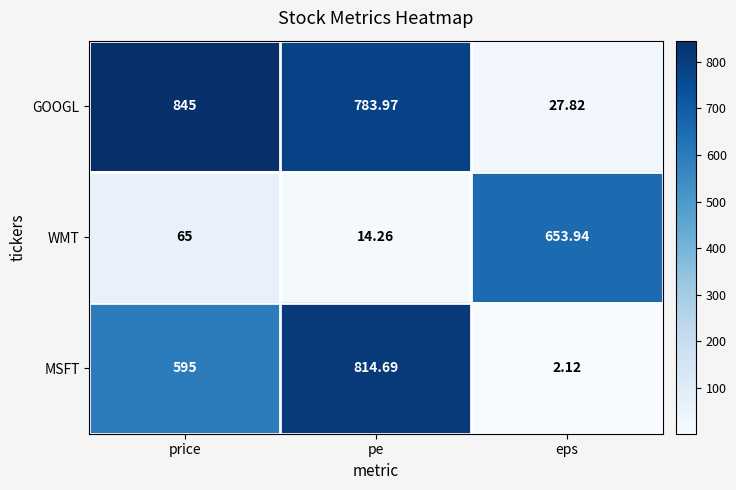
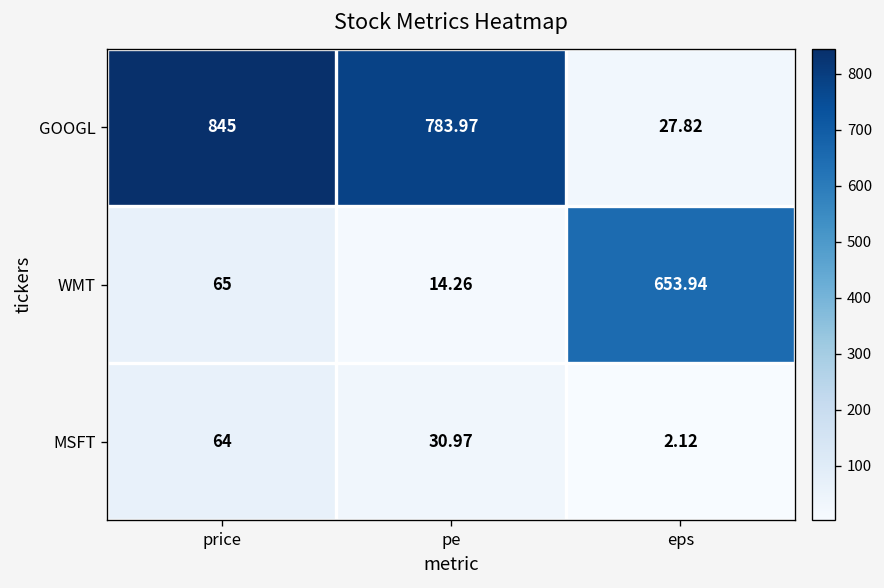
  {
    "GOOGL": {
      "price": 845,
      "pe": 783.97,
      "eps": 27.82
    },
    "WMT": {
      "price": 65,
      "pe": 14.26,
      "eps": 653.94
    },
    "MSFT": {
-     "price": 595,
-     "pe": 814.69,
+     "price": 64,
+     "pe": 30.97,
      "eps": 2.12
    }
  }
